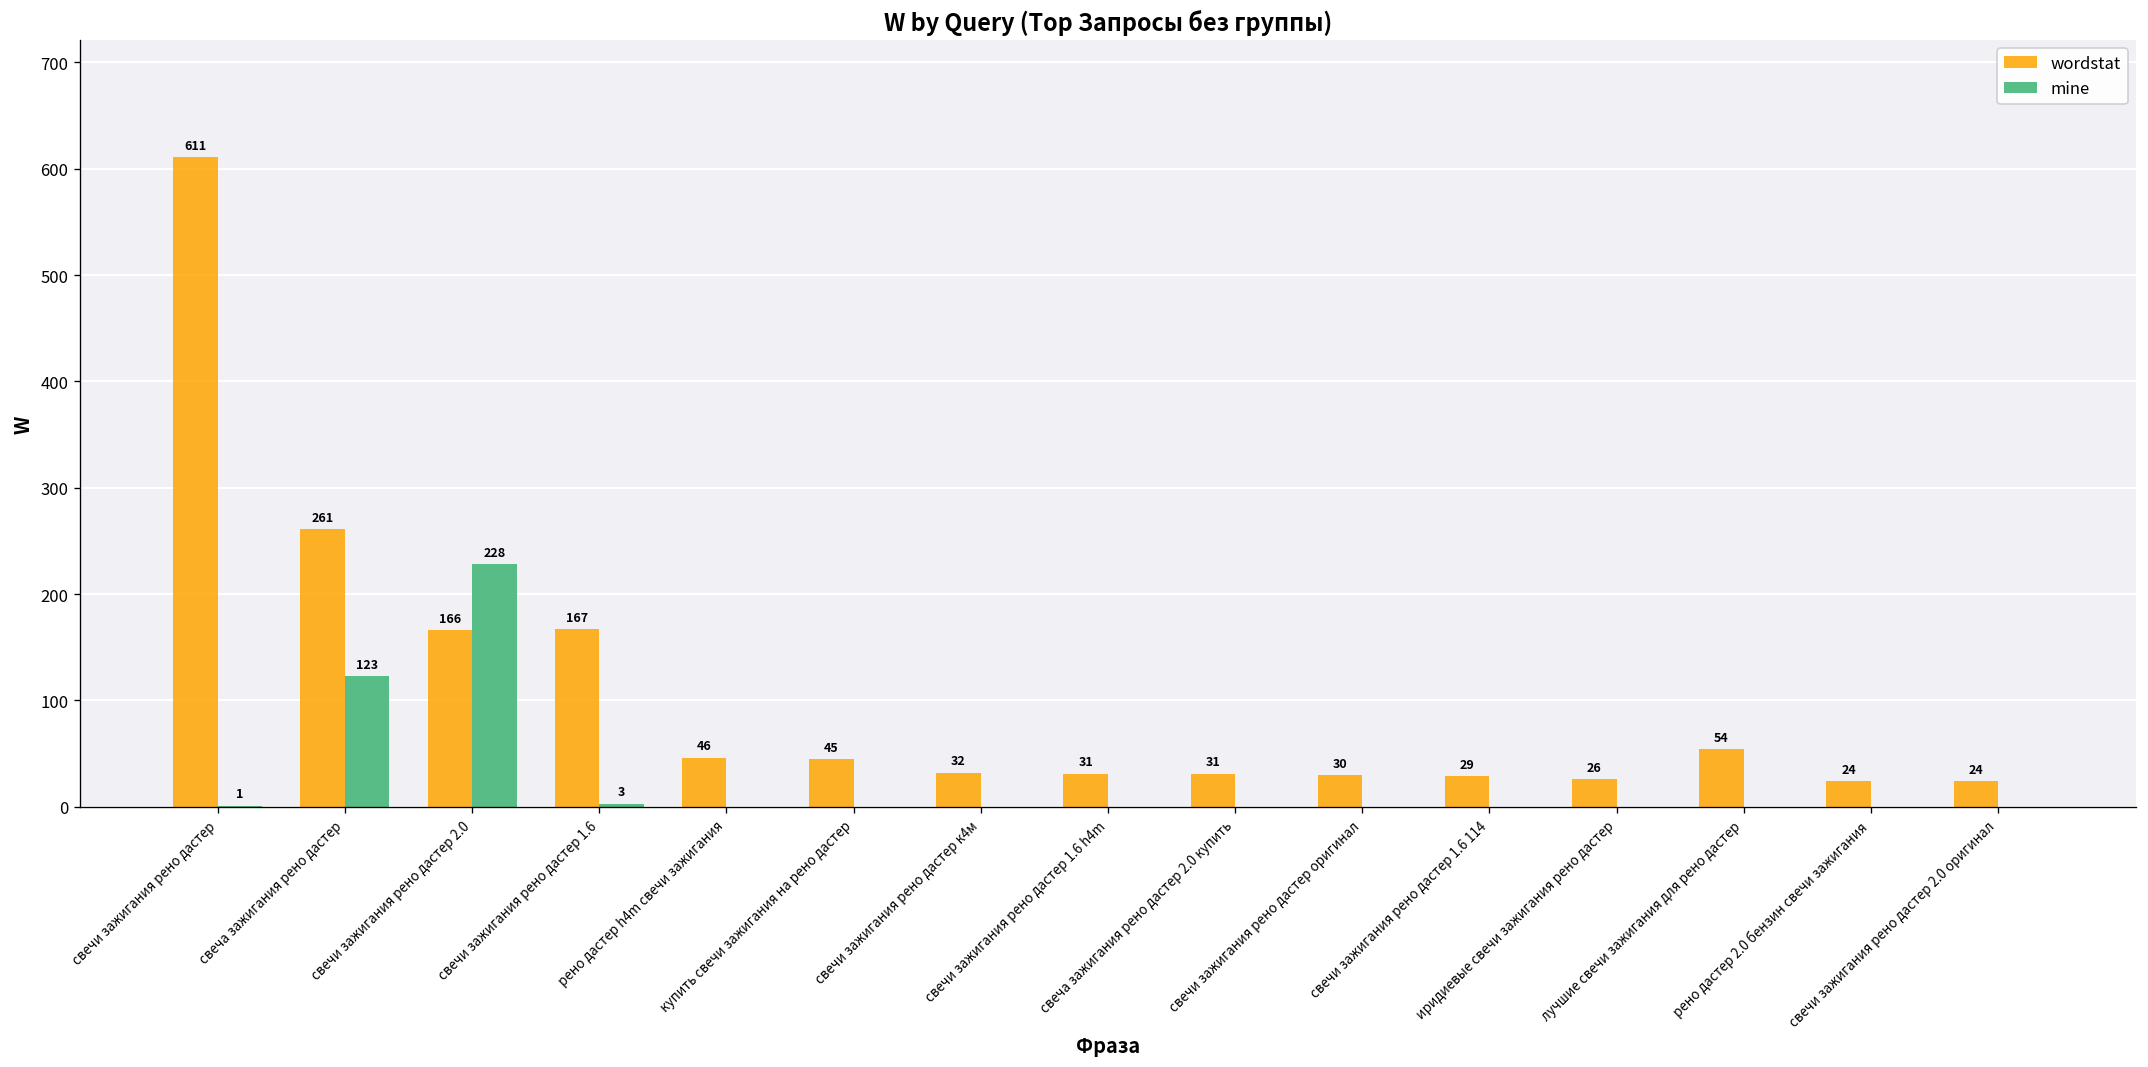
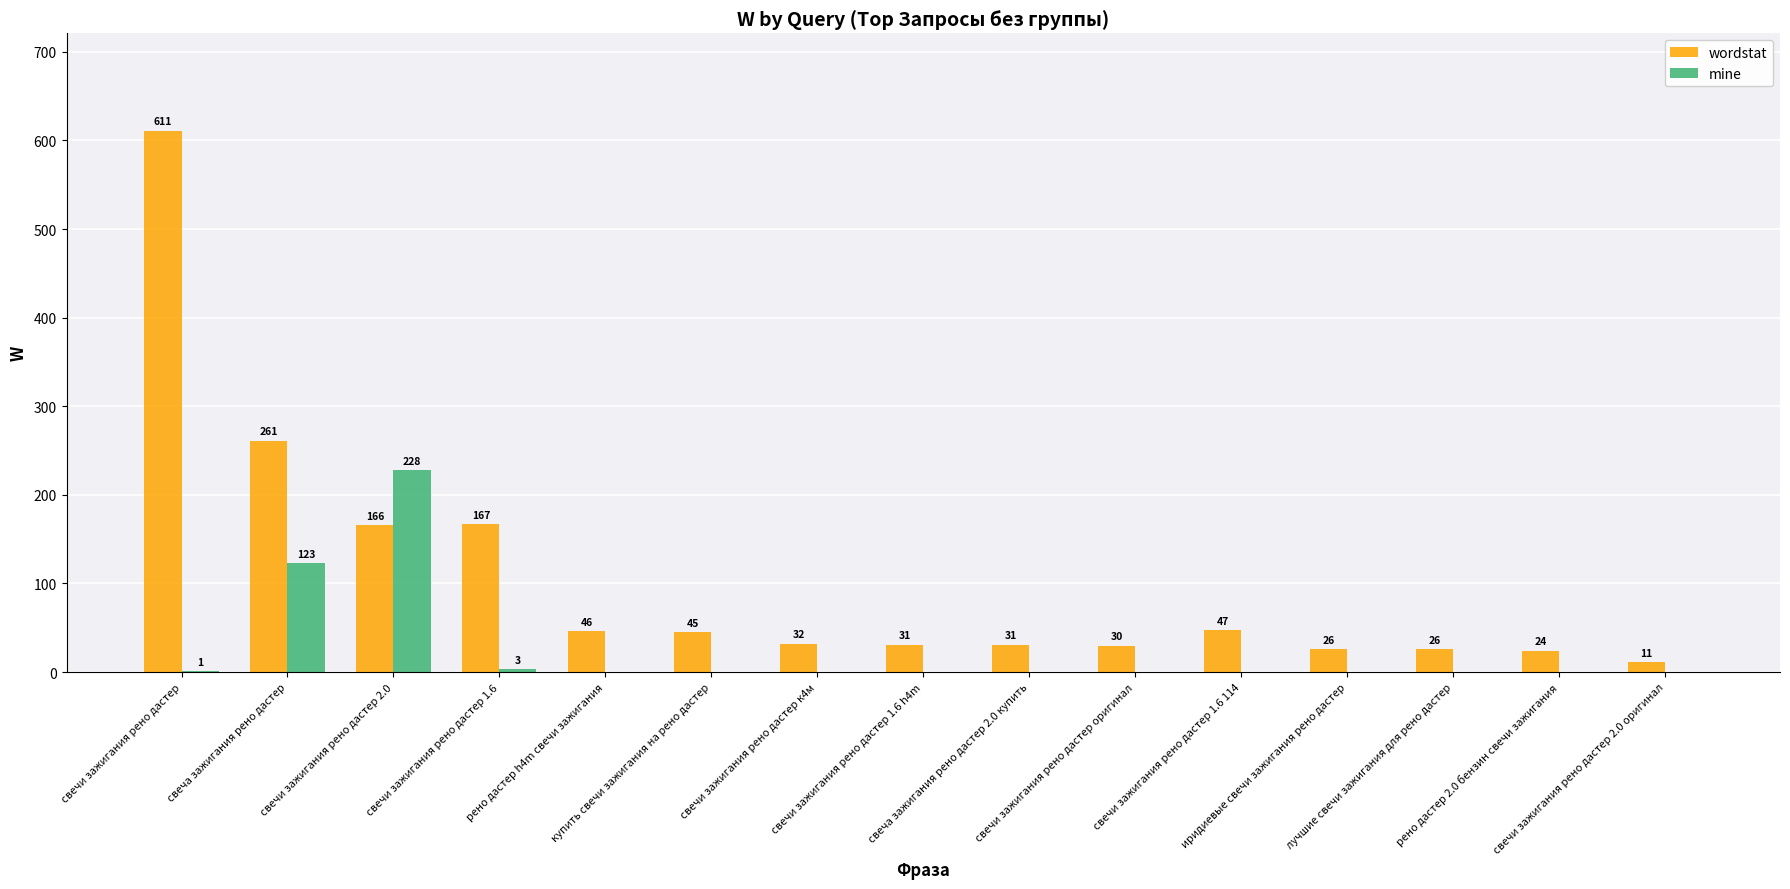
  {
    "wordstat": {
      "свечи зажигания рено дастер": 611,
      "свеча зажигания рено дастер": 261,
      "свечи зажигания рено дастер 2.0": 166,
      "свечи зажигания рено дастер 1.6": 167,
      "рено дастер h4m свечи зажигания": 46,
      "купить свечи зажигания на рено дастер": 45,
      "свечи зажигания рено дастер к4м": 32,
      "свечи зажигания рено дастер 1.6 h4m": 31,
      "свеча зажигания рено дастер 2.0 купить": 31,
      "свечи зажигания рено дастер оригинал": 30,
-     "свечи зажигания рено дастер 1.6 114": 29,
+     "свечи зажигания рено дастер 1.6 114": 47,
      "иридиевые свечи зажигания рено дастер": 26,
-     "лучшие свечи зажигания для рено дастер": 54,
+     "лучшие свечи зажигания для рено дастер": 26,
      "рено дастер 2.0 бензин свечи зажигания": 24,
-     "свечи зажигания рено дастер 2.0 оригинал": 24
+     "свечи зажигания рено дастер 2.0 оригинал": 11
    },
    "mine": {
      "свечи зажигания рено дастер": 1,
      "свеча зажигания рено дастер": 123,
      "свечи зажигания рено дастер 2.0": 228,
      "свечи зажигания рено дастер 1.6": 3
    }
  }
